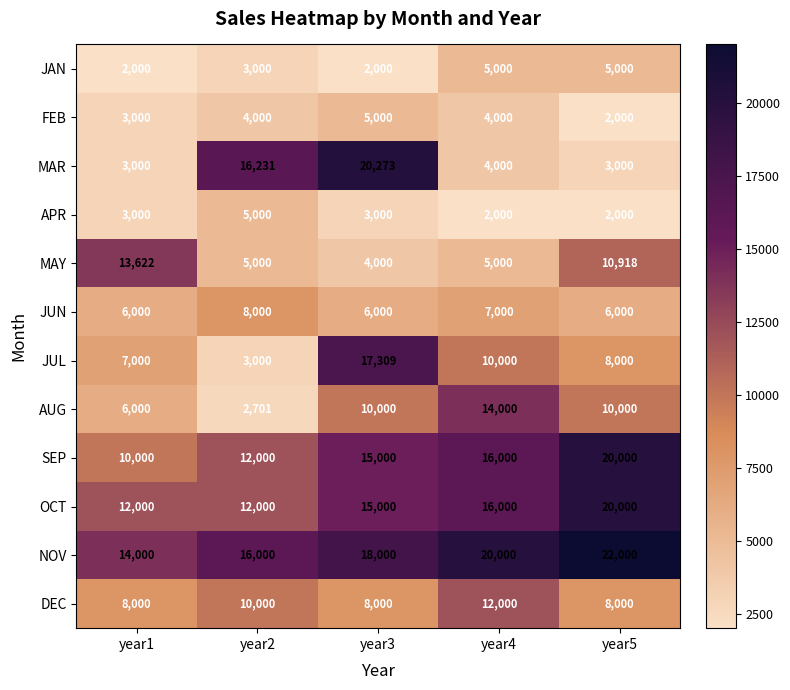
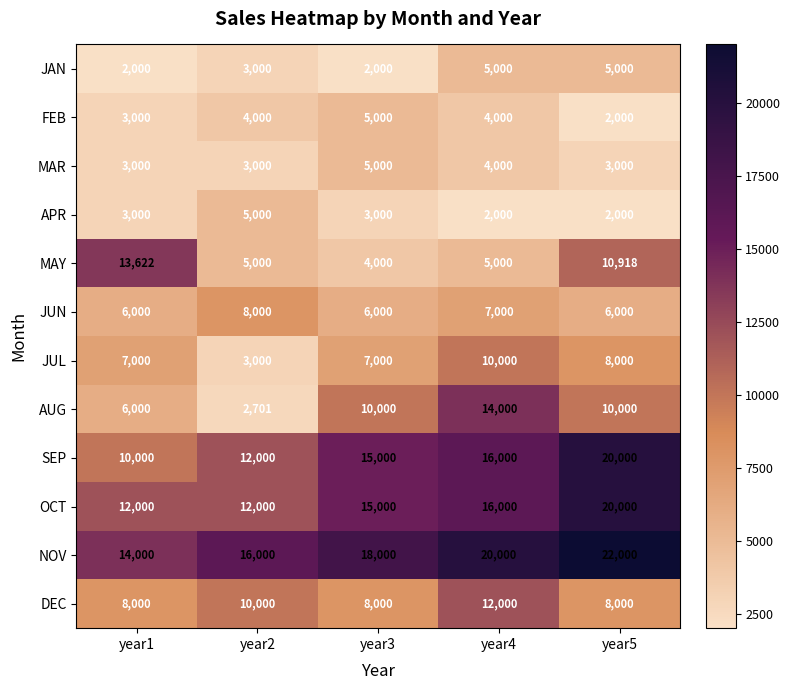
  {
    "JAN": {
      "year1": "2,000",
      "year2": "3,000",
      "year3": "2,000",
      "year4": "5,000",
      "year5": "5,000"
    },
    "FEB": {
      "year1": "3,000",
      "year2": "4,000",
      "year3": "5,000",
      "year4": "4,000",
      "year5": "2,000"
    },
    "MAR": {
      "year1": "3,000",
-     "year2": "16,231",
-     "year3": "20,273",
+     "year2": "3,000",
+     "year3": "5,000",
      "year4": "4,000",
      "year5": "3,000"
    },
    "APR": {
      "year1": "3,000",
      "year2": "5,000",
      "year3": "3,000",
      "year4": "2,000",
      "year5": "2,000"
    },
    "MAY": {
      "year1": "13,622",
      "year2": "5,000",
      "year3": "4,000",
      "year4": "5,000",
      "year5": "10,918"
    },
    "JUN": {
      "year1": "6,000",
      "year2": "8,000",
      "year3": "6,000",
      "year4": "7,000",
      "year5": "6,000"
    },
    "JUL": {
      "year1": "7,000",
      "year2": "3,000",
-     "year3": "17,309",
+     "year3": "7,000",
      "year4": "10,000",
      "year5": "8,000"
    },
    "AUG": {
      "year1": "6,000",
      "year2": "2,701",
      "year3": "10,000",
      "year4": "14,000",
      "year5": "10,000"
    },
    "SEP": {
      "year1": "10,000",
      "year2": "12,000",
      "year3": "15,000",
      "year4": "16,000",
      "year5": "20,000"
    },
    "OCT": {
      "year1": "12,000",
      "year2": "12,000",
      "year3": "15,000",
      "year4": "16,000",
      "year5": "20,000"
    },
    "NOV": {
      "year1": "14,000",
      "year2": "16,000",
      "year3": "18,000",
      "year4": "20,000",
      "year5": "22,000"
    },
    "DEC": {
      "year1": "8,000",
      "year2": "10,000",
      "year3": "8,000",
      "year4": "12,000",
      "year5": "8,000"
    }
  }
